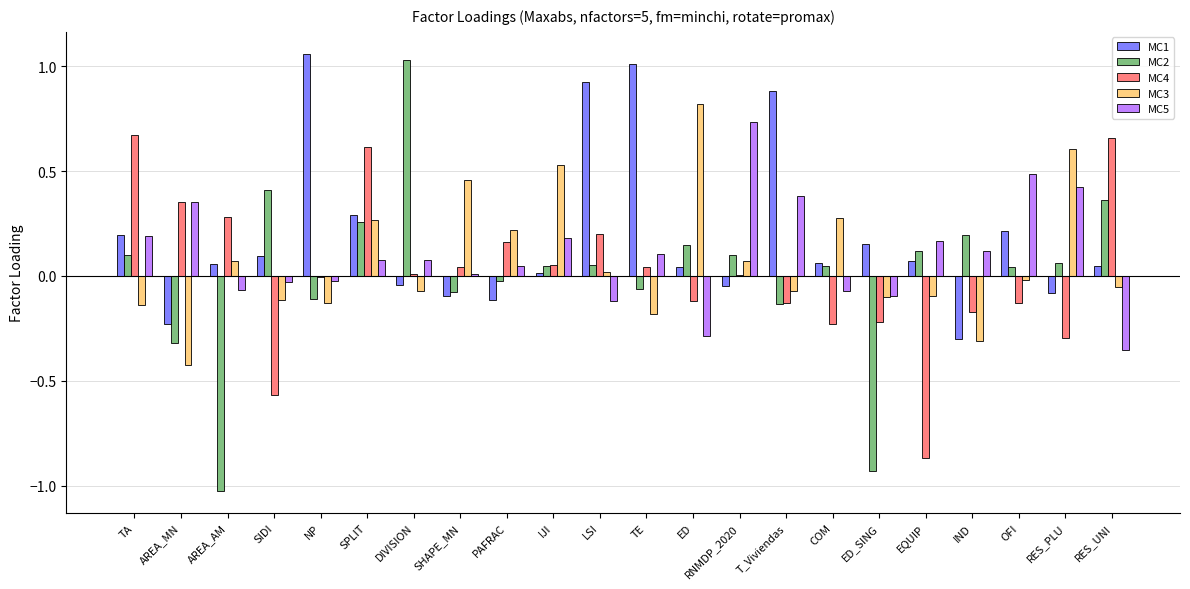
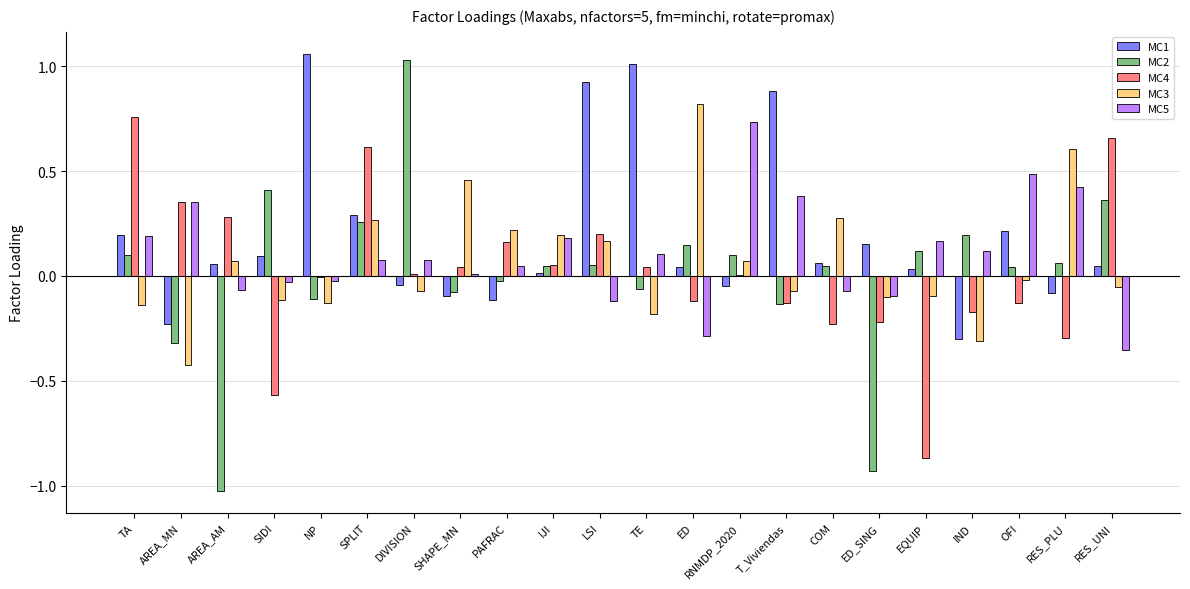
  {
    "MC1": {
      "TA": 0.20,
      "AREA_MN": -0.23,
      "AREA_AM": 0.06,
      "SIDI": 0.09,
      "NP": 1.06,
      "SPLIT": 0.29,
      "DIVISION": -0.04,
      "SHAPE_MN": -0.09,
      "PAFRAC": -0.12,
      "LSI": 0.92,
      "TE": 1.01,
      "ED": 0.04,
      "RNMDP_2020": -0.05,
      "T_Viviendas": 0.88,
      "COM": 0.06,
      "ED_SING": 0.15,
-     "EQUIP": 0.07,
+     "EQUIP": 0.03,
      "IND": -0.30,
      "OFI": 0.22,
      "RES_PLU": -0.08,
      "RES_UNI": 0.05
    },
    "MC2": {
      "TA": 0.10,
      "AREA_MN": -0.32,
      "AREA_AM": -1.02,
      "SIDI": 0.41,
      "NP": -0.11,
      "SPLIT": 0.26,
      "DIVISION": 1.03,
      "SHAPE_MN": -0.08,
      "PAFRAC": -0.02,
      "IJI": 0.05,
      "LSI": 0.05,
      "TE": -0.06,
      "ED": 0.15,
      "RNMDP_2020": 0.10,
      "T_Viviendas": -0.14,
      "COM": 0.05,
      "ED_SING": -0.93,
      "EQUIP": 0.12,
      "IND": 0.20,
      "OFI": 0.04,
      "RES_PLU": 0.06,
      "RES_UNI": 0.36
    },
    "MC4": {
-     "TA": 0.67,
+     "TA": 0.76,
      "AREA_MN": 0.35,
      "AREA_AM": 0.28,
      "SIDI": -0.57,
      "SPLIT": 0.62,
      "SHAPE_MN": 0.04,
      "PAFRAC": 0.16,
      "IJI": 0.05,
      "LSI": 0.20,
      "TE": 0.04,
      "ED": -0.12,
      "T_Viviendas": -0.13,
      "COM": -0.23,
      "ED_SING": -0.22,
      "EQUIP": -0.87,
      "IND": -0.17,
      "OFI": -0.13,
      "RES_PLU": -0.29,
      "RES_UNI": 0.66
    },
    "MC3": {
      "TA": -0.14,
      "AREA_MN": -0.42,
      "AREA_AM": 0.07,
      "SIDI": -0.12,
      "NP": -0.13,
      "SPLIT": 0.27,
      "DIVISION": -0.07,
      "SHAPE_MN": 0.46,
      "PAFRAC": 0.22,
-     "IJI": 0.53,
-     "LSI": 0.02,
+     "IJI": 0.20,
+     "LSI": 0.17,
      "TE": -0.18,
      "ED": 0.82,
      "RNMDP_2020": 0.07,
      "T_Viviendas": -0.07,
      "COM": 0.28,
      "ED_SING": -0.10,
      "EQUIP": -0.09,
      "IND": -0.31,
      "OFI": -0.02,
      "RES_PLU": 0.61,
      "RES_UNI": -0.05
    },
    "MC5": {
      "TA": 0.19,
      "AREA_MN": 0.35,
      "AREA_AM": -0.07,
      "SIDI": -0.03,
      "NP": -0.02,
      "SPLIT": 0.08,
      "DIVISION": 0.07,
      "PAFRAC": 0.05,
      "IJI": 0.18,
      "LSI": -0.12,
      "TE": 0.10,
      "ED": -0.28,
      "RNMDP_2020": 0.73,
      "T_Viviendas": 0.38,
      "COM": -0.07,
      "ED_SING": -0.10,
      "EQUIP": 0.17,
      "IND": 0.12,
      "OFI": 0.49,
      "RES_PLU": 0.42,
      "RES_UNI": -0.36
    }
  }
